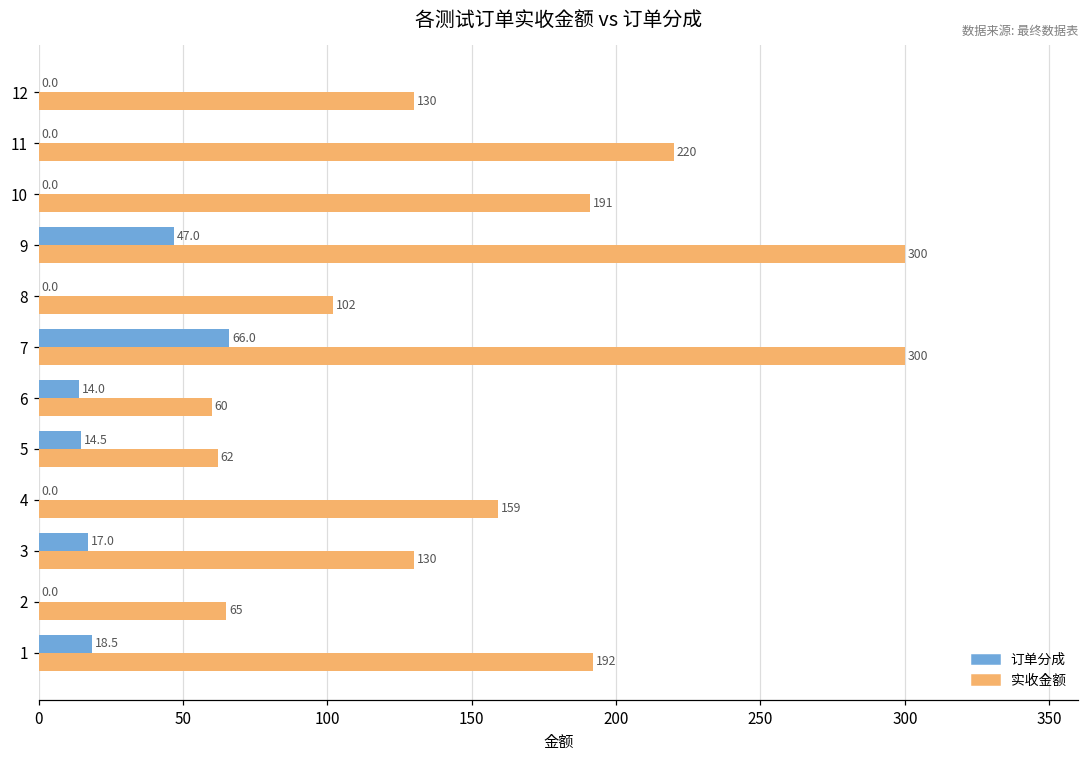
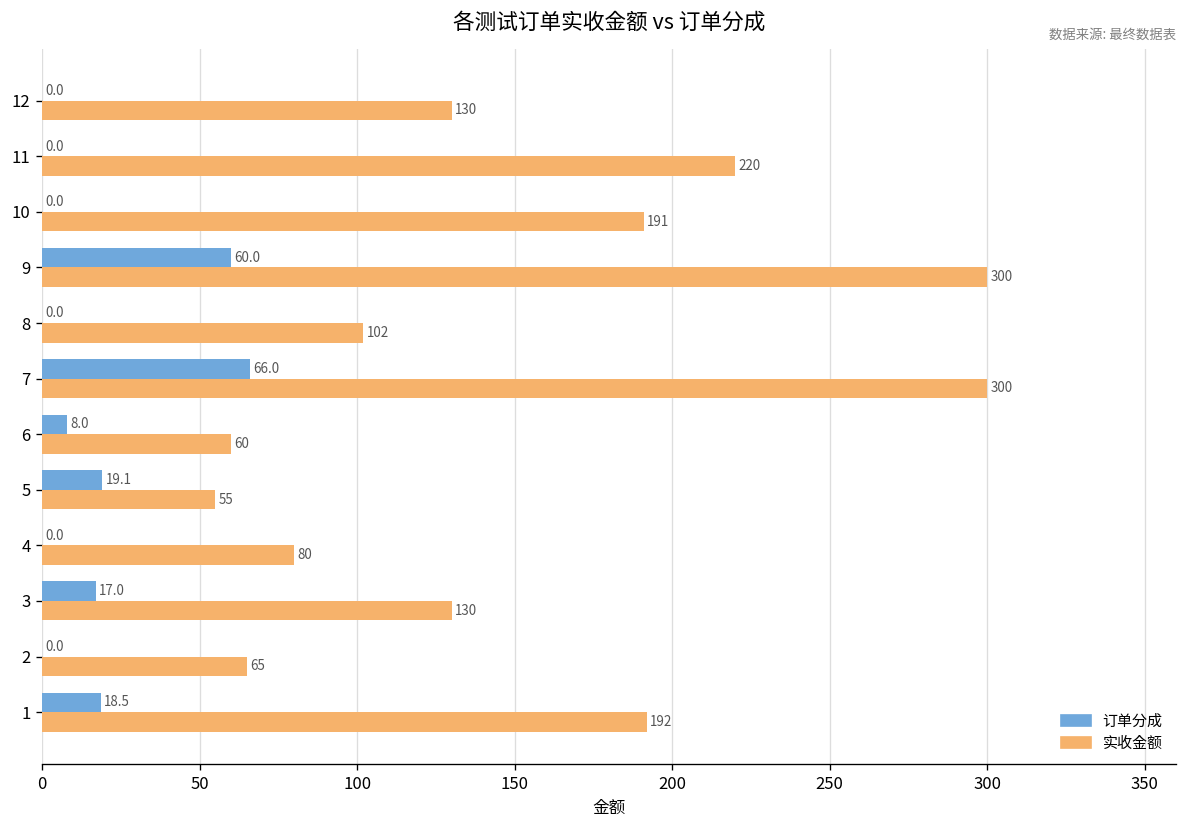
  {
    "订单分成": {
      "12": 0.0,
      "11": 0.0,
      "10": 0.0,
-     "9": 47.0,
+     "9": 60.0,
      "8": 0.0,
      "7": 66.0,
-     "6": 14.0,
-     "5": 14.5,
+     "6": 8.0,
+     "5": 19.1,
      "4": 0.0,
      "3": 17.0,
      "2": 0.0,
      "1": 18.5
    },
    "实收金额": {
      "12": 130,
      "11": 220,
      "10": 191,
      "9": 300,
      "8": 102,
      "7": 300,
      "6": 60,
-     "5": 62,
-     "4": 159,
+     "5": 55,
+     "4": 80,
      "3": 130,
      "2": 65,
      "1": 192
    }
  }
